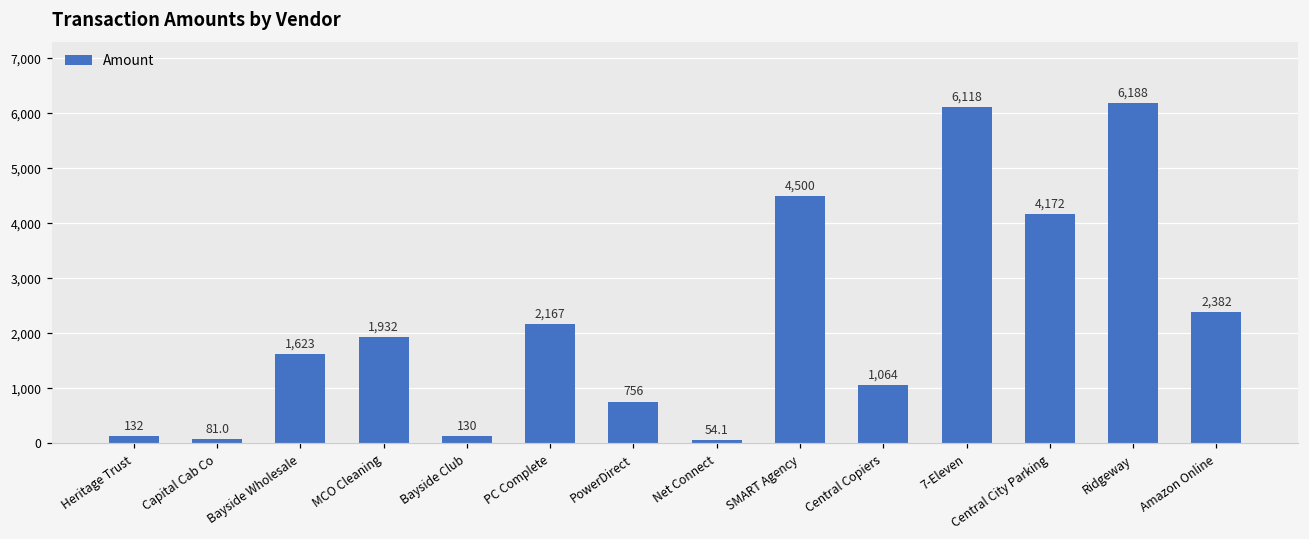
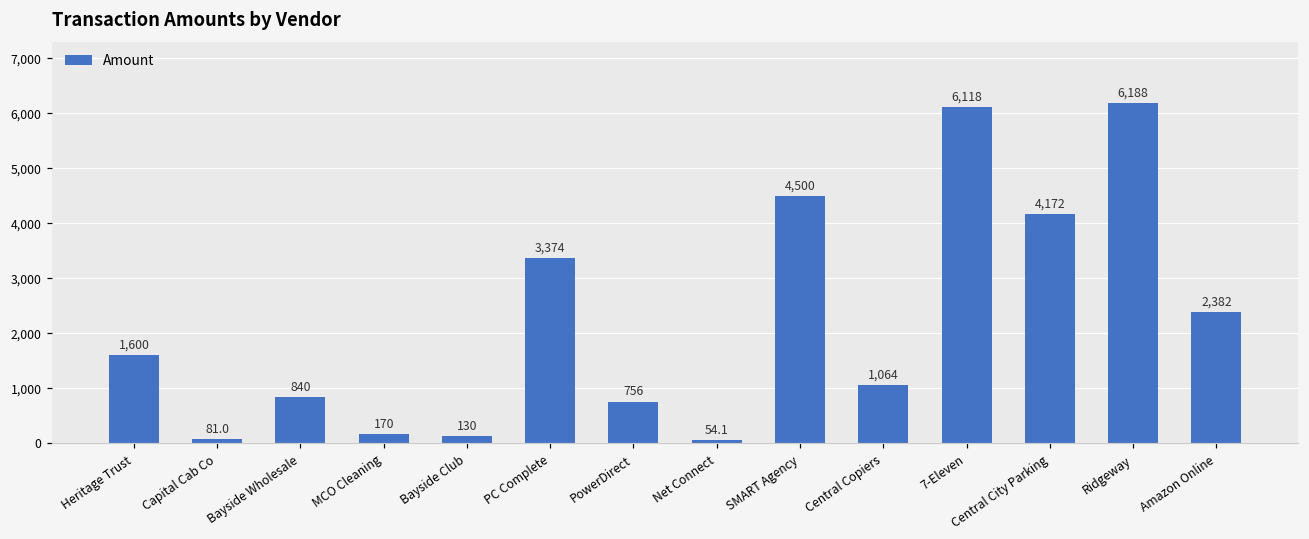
  {
-   "Heritage Trust": "132",
+   "Heritage Trust": "1,600",
    "Capital Cab Co": "81.0",
-   "Bayside Wholesale": "1,623",
-   "MCO Cleaning": "1,932",
+   "Bayside Wholesale": "840",
+   "MCO Cleaning": "170",
    "Bayside Club": "130",
-   "PC Complete": "2,167",
+   "PC Complete": "3,374",
    "PowerDirect": "756",
    "Net Connect": "54.1",
    "SMART Agency": "4,500",
    "Central Copiers": "1,064",
    "7-Eleven": "6,118",
    "Central City Parking": "4,172",
    "Ridgeway": "6,188",
    "Amazon Online": "2,382"
  }
